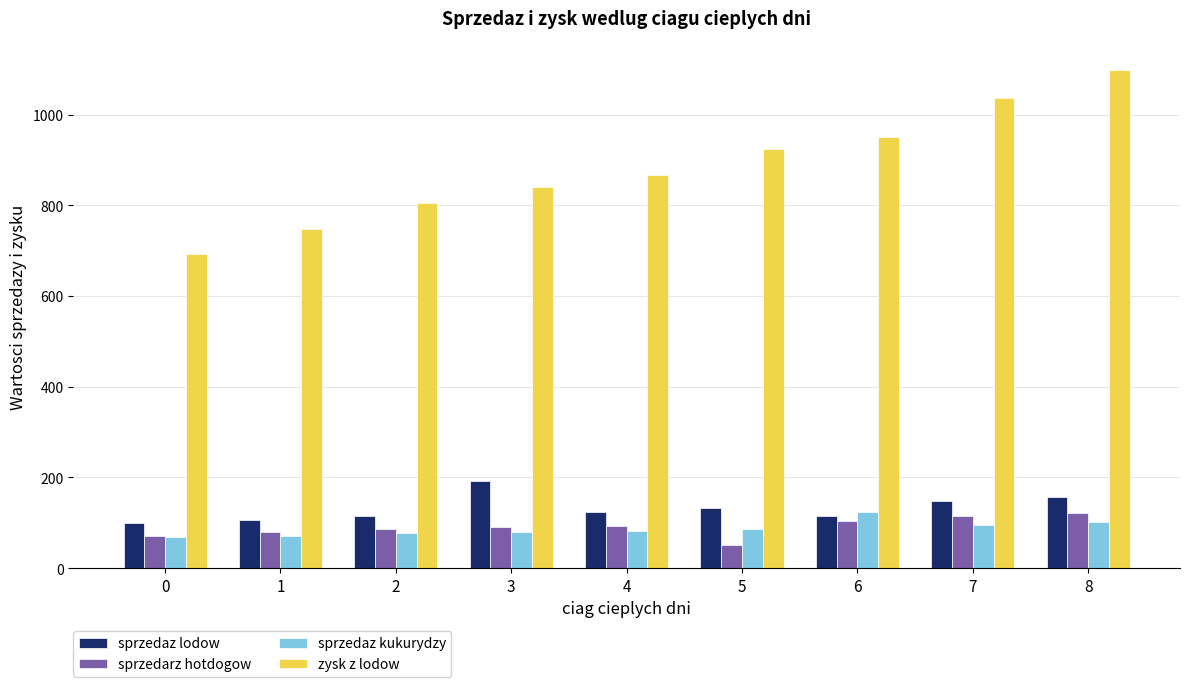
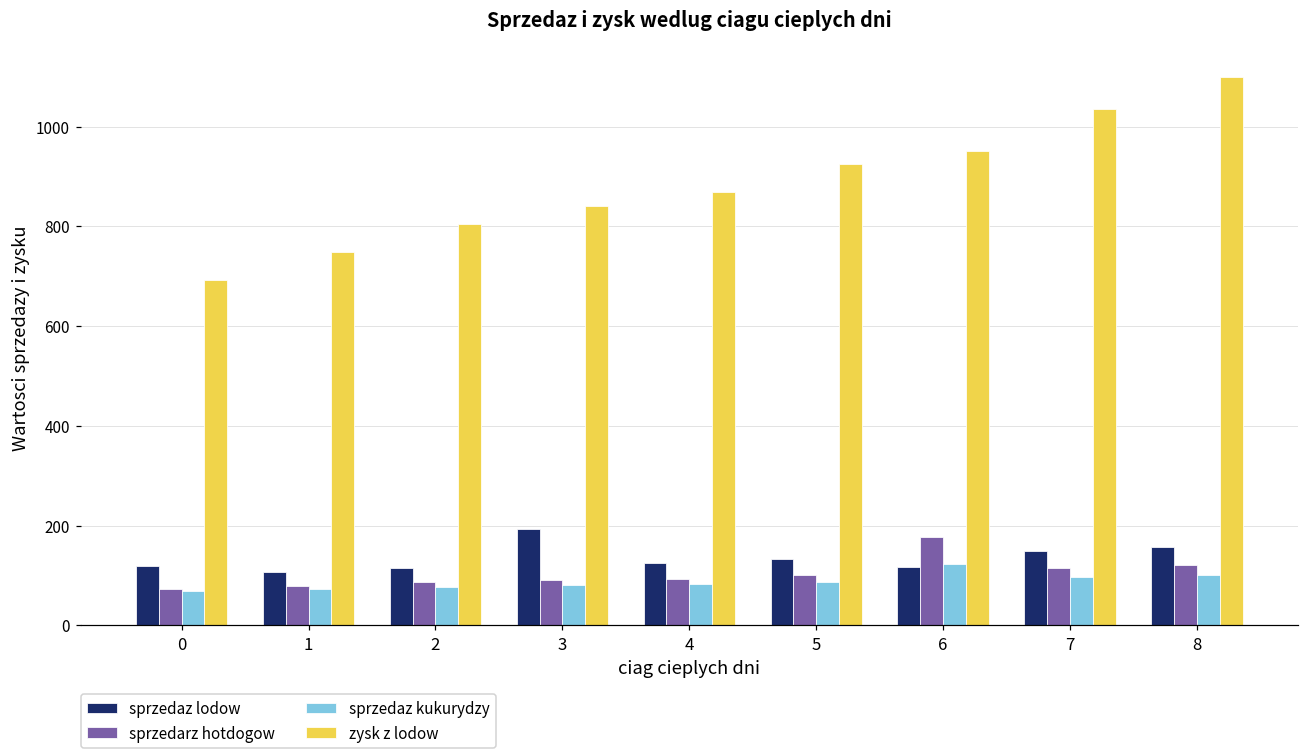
  {
    "sprzedaz lodow": {
-     "0": 100,
+     "0": 120,
      "1": 110,
      "2": 120,
      "3": 190,
      "4": 120,
      "5": 130,
      "6": 120,
      "7": 150,
      "8": 160
    },
    "sprzedarz hotdogow": {
      "0": 70,
      "1": 80,
      "2": 90,
      "3": 90,
      "4": 90,
-     "5": 50,
-     "6": 100,
+     "5": 100,
+     "6": 180,
      "7": 110,
      "8": 120
    },
    "sprzedaz kukurydzy": {
      "0": 70,
      "1": 70,
      "2": 80,
      "3": 80,
      "4": 80,
      "5": 90,
      "6": 120,
      "7": 100,
      "8": 100
    },
    "zysk z lodow": {
      "0": 690,
      "1": 750,
      "2": 810,
      "3": 840,
      "4": 870,
      "5": 920,
      "6": 950,
      "7": 1040,
      "8": 1100
    }
  }
